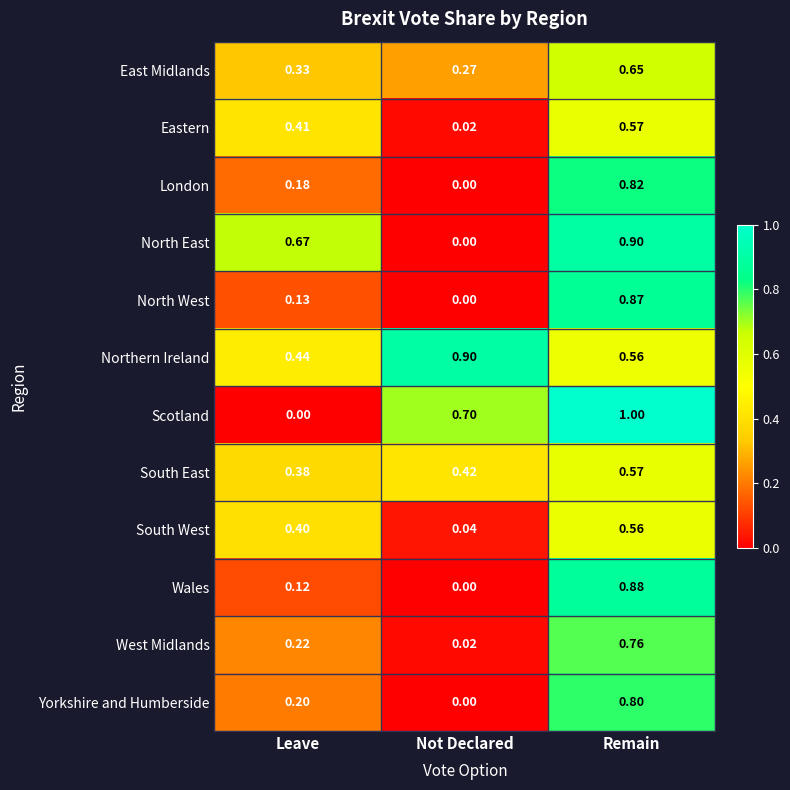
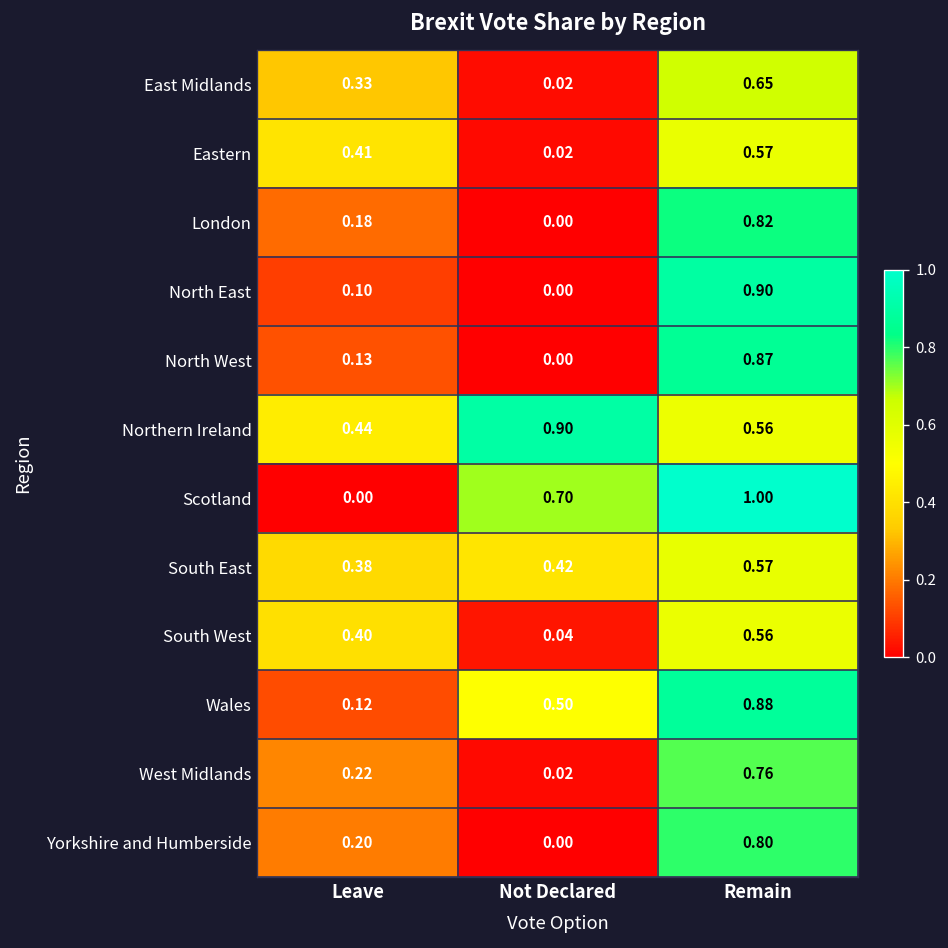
  {
    "East Midlands": {
      "Leave": 0.33,
-     "Not Declared": 0.27,
+     "Not Declared": 0.02,
      "Remain": 0.65
    },
    "Eastern": {
      "Leave": 0.41,
      "Not Declared": 0.02,
      "Remain": 0.57
    },
    "London": {
      "Leave": 0.18,
      "Not Declared": 0.00,
      "Remain": 0.82
    },
    "North East": {
-     "Leave": 0.67,
+     "Leave": 0.10,
      "Not Declared": 0.00,
      "Remain": 0.90
    },
    "North West": {
      "Leave": 0.13,
      "Not Declared": 0.00,
      "Remain": 0.87
    },
    "Northern Ireland": {
      "Leave": 0.44,
      "Not Declared": 0.90,
      "Remain": 0.56
    },
    "Scotland": {
      "Leave": 0.00,
      "Not Declared": 0.70,
      "Remain": 1.00
    },
    "South East": {
      "Leave": 0.38,
      "Not Declared": 0.42,
      "Remain": 0.57
    },
    "South West": {
      "Leave": 0.40,
      "Not Declared": 0.04,
      "Remain": 0.56
    },
    "Wales": {
      "Leave": 0.12,
-     "Not Declared": 0.00,
+     "Not Declared": 0.50,
      "Remain": 0.88
    },
    "West Midlands": {
      "Leave": 0.22,
      "Not Declared": 0.02,
      "Remain": 0.76
    },
    "Yorkshire and Humberside": {
      "Leave": 0.20,
      "Not Declared": 0.00,
      "Remain": 0.80
    }
  }
